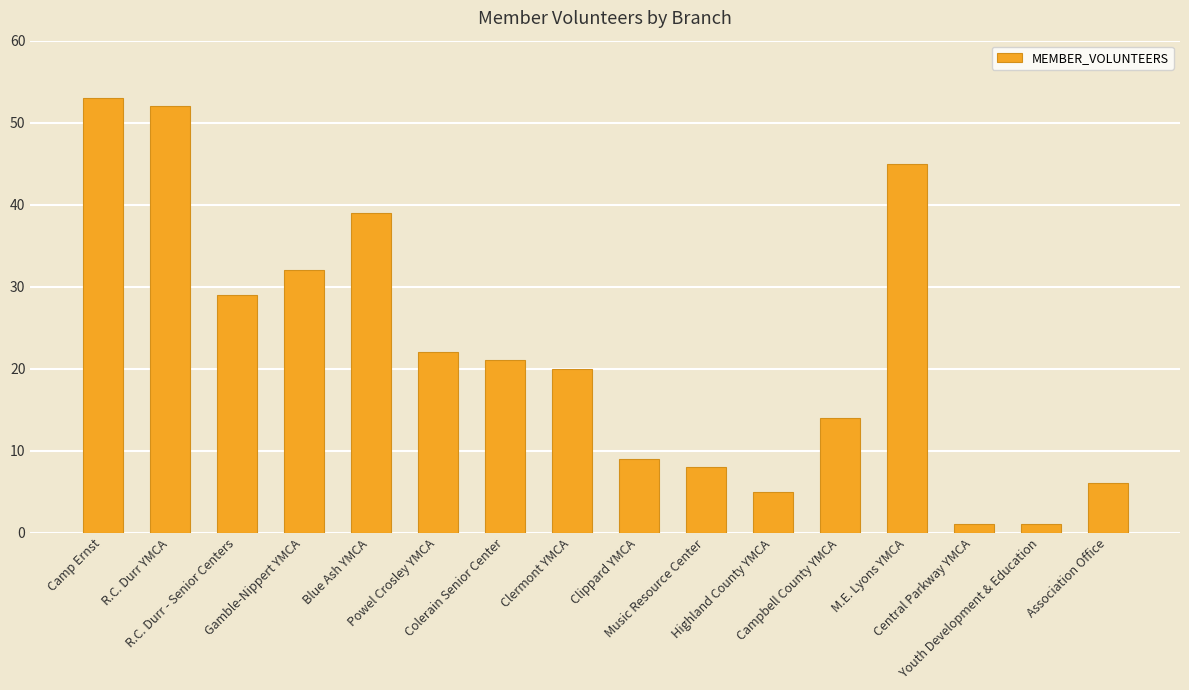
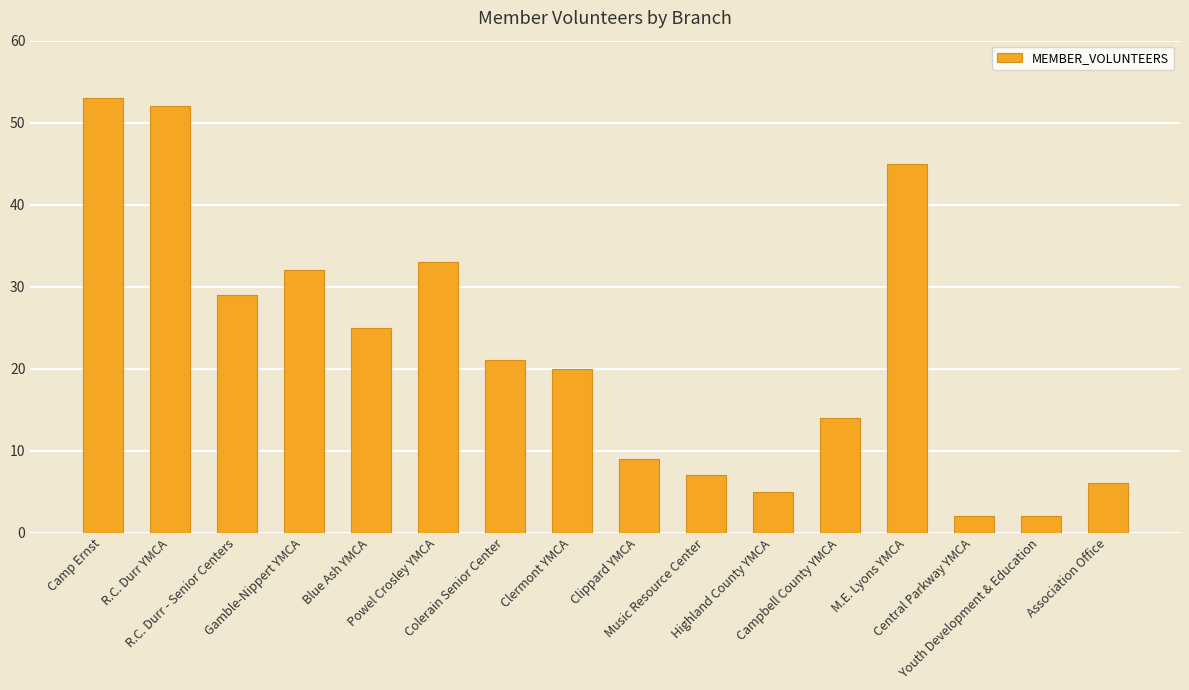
  {
    "Camp Ernst": 53,
    "R.C. Durr YMCA": 52,
    "R.C. Durr - Senior Centers": 29,
    "Gamble-Nippert YMCA": 32,
-   "Blue Ash YMCA": 39,
-   "Powel Crosley YMCA": 22,
+   "Blue Ash YMCA": 25,
+   "Powel Crosley YMCA": 33,
    "Colerain Senior Center": 21,
    "Clermont YMCA": 20,
    "Clippard YMCA": 9,
-   "Music Resource Center": 8,
+   "Music Resource Center": 7,
    "Highland County YMCA": 5,
    "Campbell County YMCA": 14,
    "M.E. Lyons YMCA": 45,
-   "Central Parkway YMCA": 1,
-   "Youth Development & Education": 1,
+   "Central Parkway YMCA": 2,
+   "Youth Development & Education": 2,
    "Association Office": 6
  }
